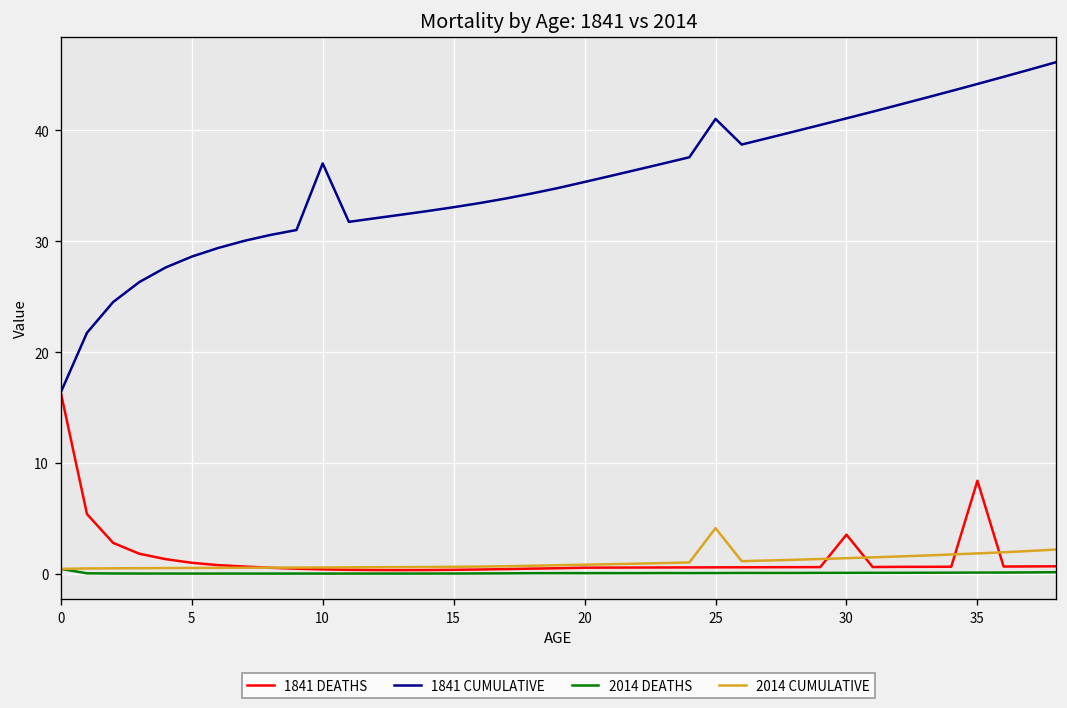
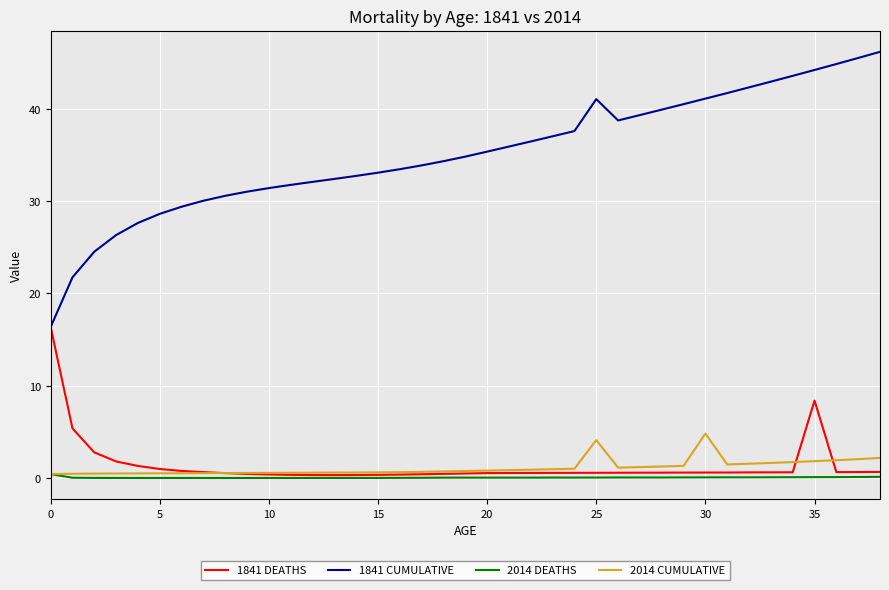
  {
    "1841 DEATHS": {
      "5": 1,
      "25": 1,
-     "30": 4,
+     "30": 1,
      "35": 8
    },
    "1841 CUMULATIVE": {
      "5": 29,
-     "10": 37,
+     "10": 31,
      "15": 33,
      "20": 35,
      "25": 41,
      "30": 41,
      "35": 44
    },
    "2014 DEATHS": {
      "5": 0,
      "10": 0,
      "15": 0,
      "20": 0,
      "25": 0,
      "30": 0,
      "35": 0
    },
    "2014 CUMULATIVE": {
      "5": 1,
      "25": 4,
-     "30": 1,
+     "30": 5,
      "35": 2
    }
  }
